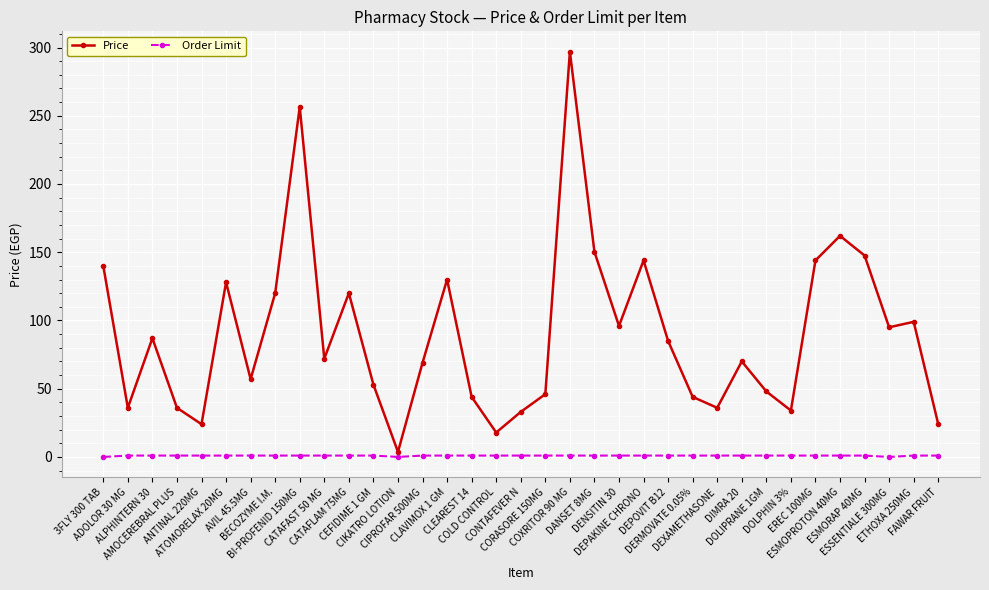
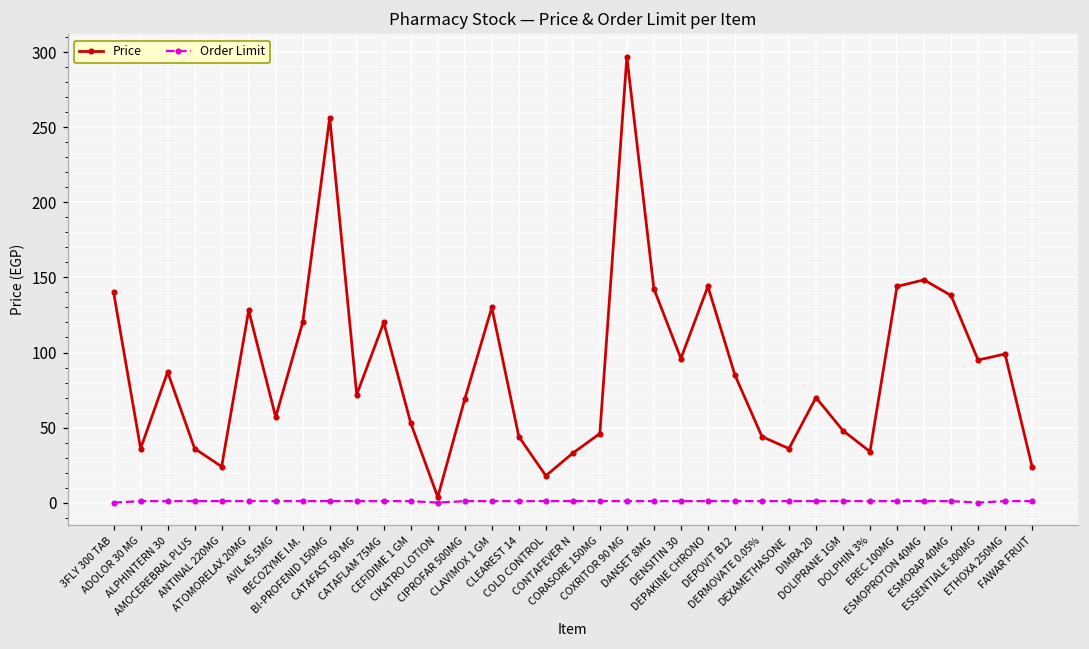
  {
    "Price": {
      "3FLY 300 TAB": 140,
      "ADOLOR 30 MG": 36,
      "ALPHINTERN 30": 87,
      "AMOCEREBRAL PLUS": 36,
      "ANTINAL 220MG": 24,
      "ATOMORELAX 20MG": 128,
      "AVIL 45.5MG": 57,
      "BECOZYME I.M.": 120,
      "BI-PROFENID 150MG": 257,
      "CATAFAST 50 MG": 72,
      "CATAFLAM 75MG": 120,
      "CEFIDIME 1 GM": 53,
      "CIKATRO LOTION": 4,
      "CIPROFAR 500MG": 69,
      "CLAVIMOX 1 GM": 130,
      "CLEAREST 14": 44,
      "COLD CONTROL": 18,
      "CONTAFEVER N": 33,
      "CORASORE 150MG": 46,
      "COXRITOR 90 MG": 297,
-     "DANSET 8MG": 150,
+     "DANSET 8MG": 143,
      "DENSITIN 30": 96,
      "DEPAKINE CHRONO": 144,
      "DEPOVIT B12": 85,
      "DERMOVATE 0.05%": 44,
      "DEXAMETHASONE": 36,
      "DIMRA 20": 70,
      "DOLIPRANE 1GM": 48,
      "DOLPHIN 3%": 34,
      "EREC 100MG": 144,
-     "ESMOPROTON 40MG": 162,
-     "ESMORAP 40MG": 148,
+     "ESMOPROTON 40MG": 148,
+     "ESMORAP 40MG": 138,
      "ESSENTIALE 300MG": 95,
      "ETHOXA 250MG": 99,
      "FAWAR FRUIT": 24
    },
    "Order Limit": {
      "3FLY 300 TAB": 0,
      "ADOLOR 30 MG": 1,
      "ALPHINTERN 30": 1,
      "AMOCEREBRAL PLUS": 1,
      "ANTINAL 220MG": 1,
      "ATOMORELAX 20MG": 1,
      "AVIL 45.5MG": 1,
      "BECOZYME I.M.": 1,
      "BI-PROFENID 150MG": 1,
      "CATAFAST 50 MG": 1,
      "CATAFLAM 75MG": 1,
      "CEFIDIME 1 GM": 1,
      "CIKATRO LOTION": 0,
      "CIPROFAR 500MG": 1,
      "CLAVIMOX 1 GM": 1,
      "CLEAREST 14": 1,
      "COLD CONTROL": 1,
      "CONTAFEVER N": 1,
      "CORASORE 150MG": 1,
      "COXRITOR 90 MG": 1,
      "DANSET 8MG": 1,
      "DENSITIN 30": 1,
      "DEPAKINE CHRONO": 1,
      "DEPOVIT B12": 1,
      "DERMOVATE 0.05%": 1,
      "DEXAMETHASONE": 1,
      "DIMRA 20": 1,
      "DOLIPRANE 1GM": 1,
      "DOLPHIN 3%": 1,
      "EREC 100MG": 1,
      "ESMOPROTON 40MG": 1,
      "ESMORAP 40MG": 1,
      "ESSENTIALE 300MG": 0,
      "ETHOXA 250MG": 1,
      "FAWAR FRUIT": 1
    }
  }
